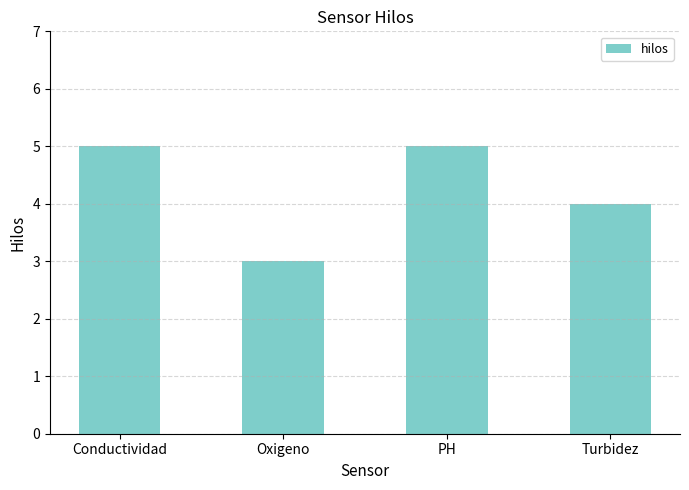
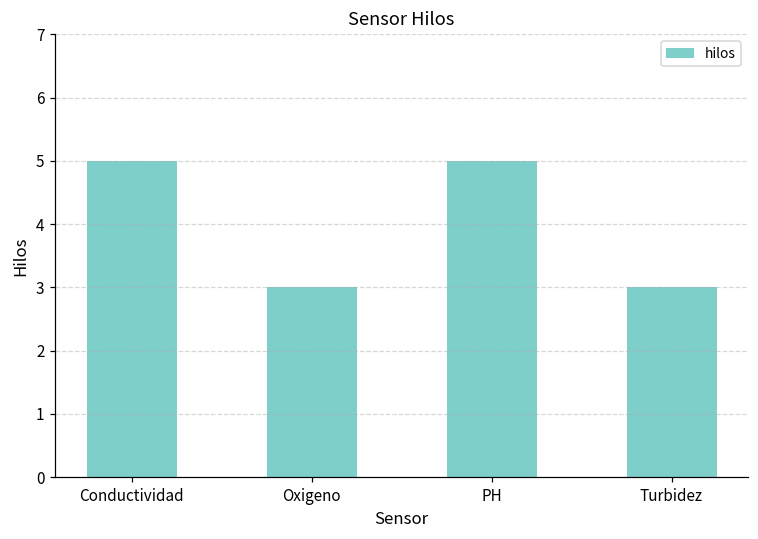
  {
    "Conductividad": 5,
    "Oxigeno": 3,
    "PH": 5,
-   "Turbidez": 4
+   "Turbidez": 3
  }
